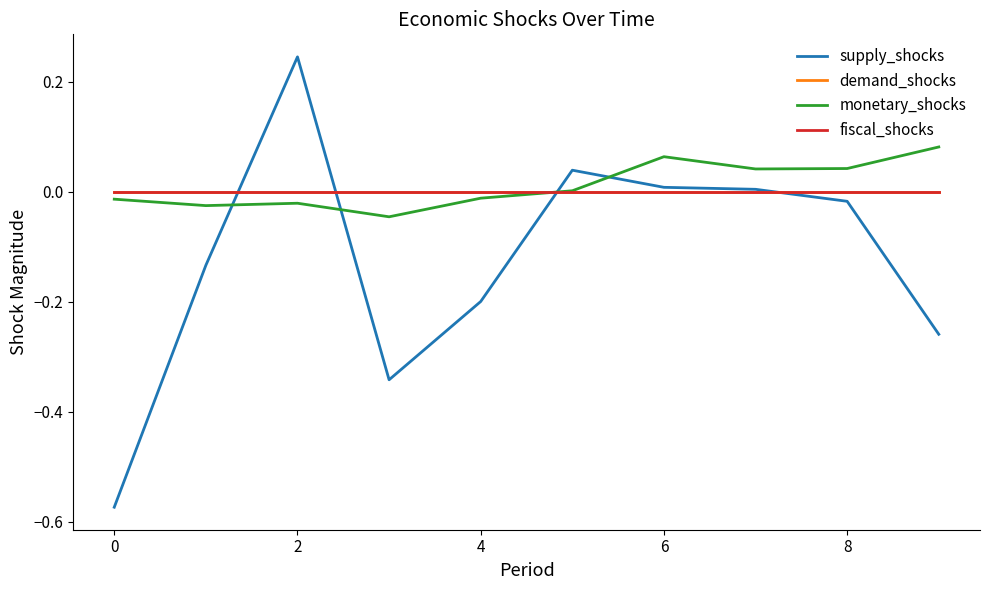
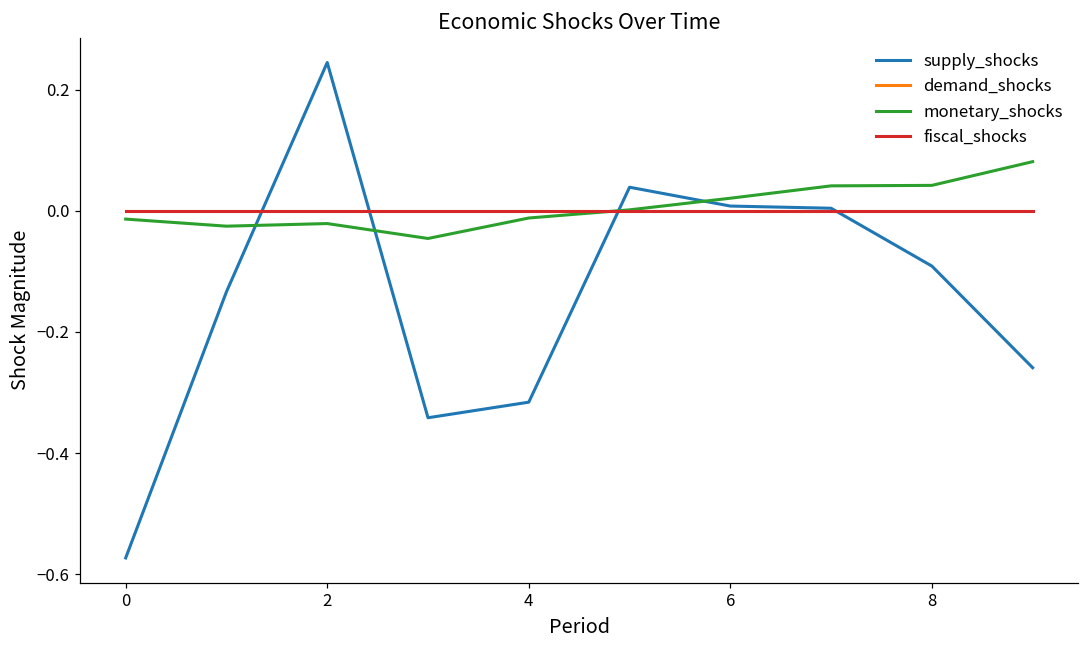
  {
    "supply_shocks": {
      "0": -0.57,
      "2": 0.25,
-     "4": -0.20,
+     "4": -0.32,
      "6": 0.01,
-     "8": -0.02
+     "8": -0.09
    },
    "fiscal_shocks": {
      "0": 0.00,
      "2": 0.00,
      "4": 0.00,
      "6": 0.00,
      "8": 0.00
    },
    "monetary_shocks": {
      "0": -0.01,
      "2": -0.02,
      "4": -0.01,
-     "6": 0.06,
+     "6": 0.02,
      "8": 0.04
    }
  }
